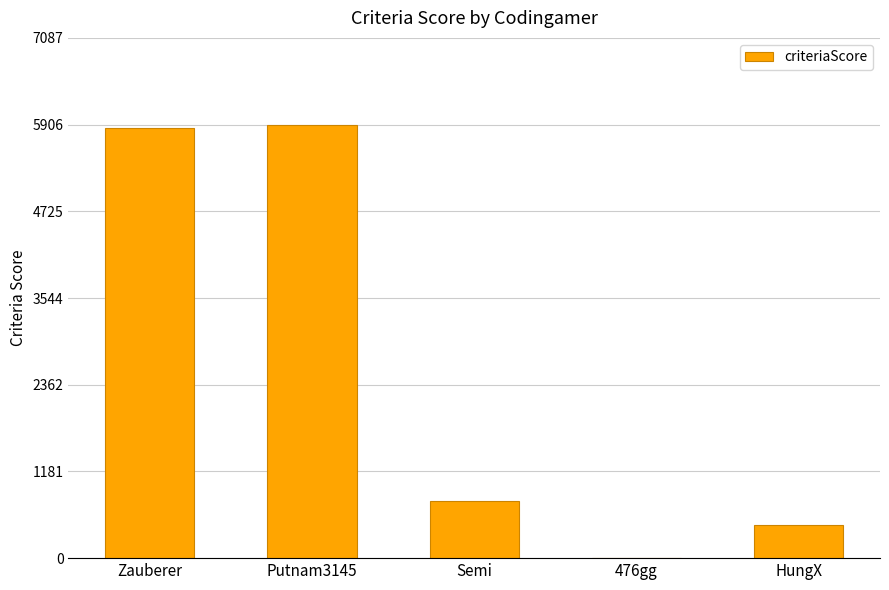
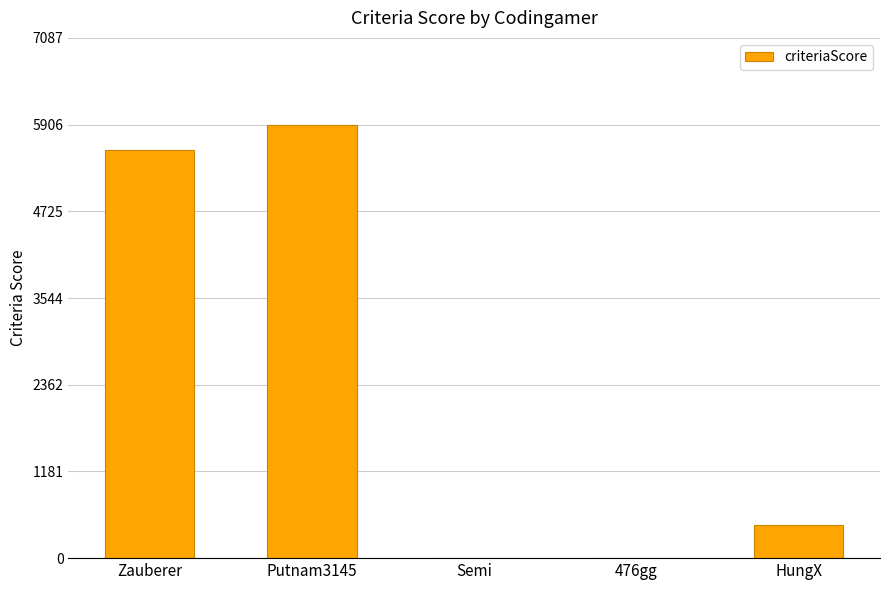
  {
-   "Zauberer": 5900,
+   "Zauberer": 5600,
    "Putnam3145": 5900,
-   "Semi": 800,
+   "Semi": 0,
    "476gg": 0,
    "HungX": 500
  }
